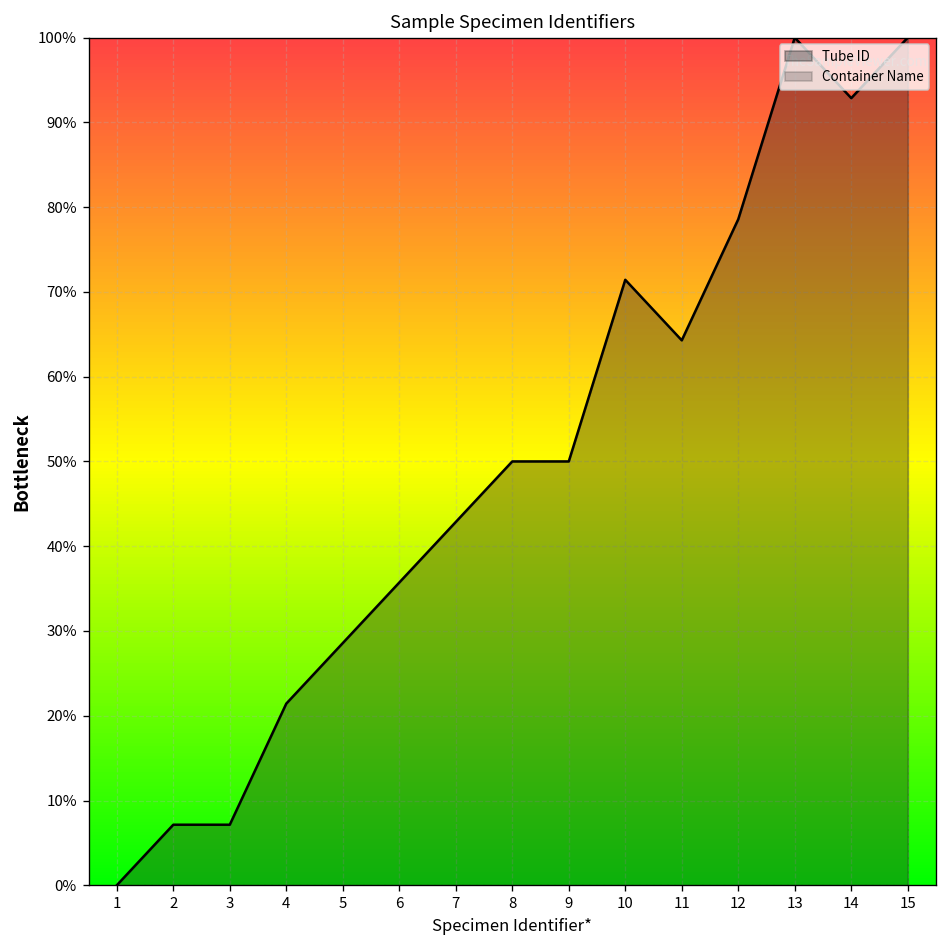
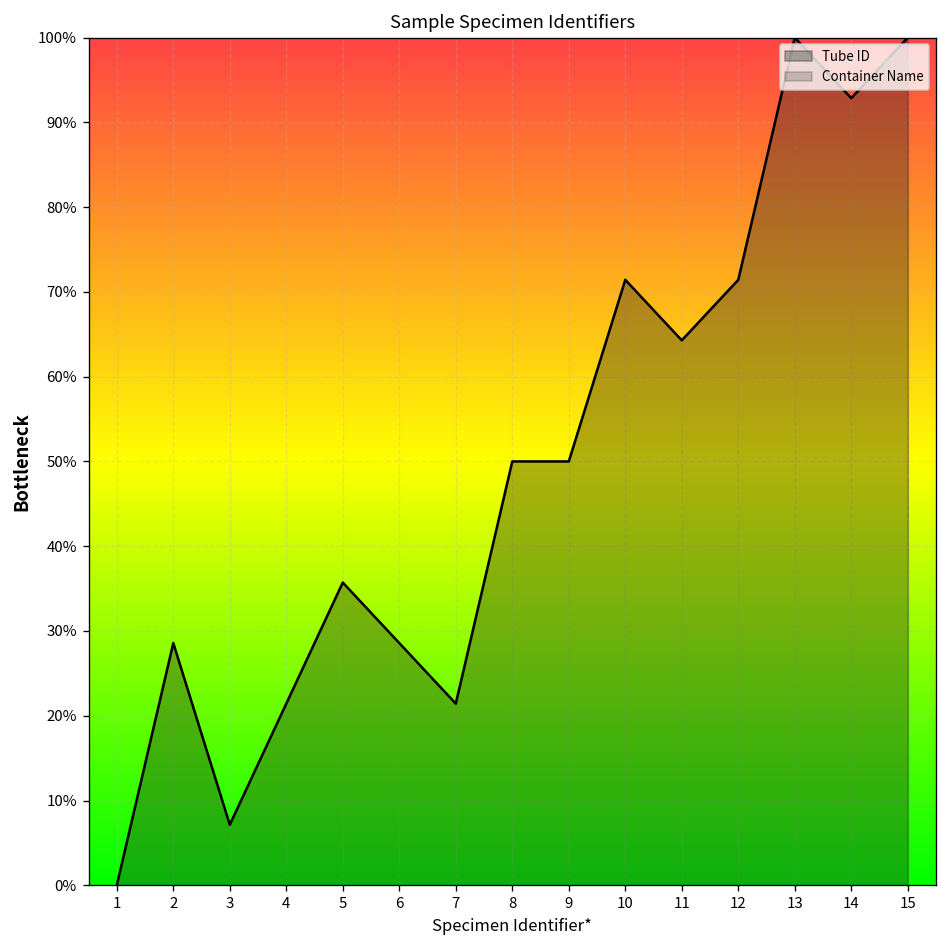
  {
    "1": "0%",
-   "2": "7%",
+   "2": "29%",
    "3": "7%",
    "4": "21%",
-   "5": "29%",
-   "6": "36%",
-   "7": "43%",
+   "5": "36%",
+   "6": "29%",
+   "7": "21%",
    "8": "50%",
    "9": "50%",
    "10": "71%",
    "11": "64%",
-   "12": "79%",
+   "12": "71%",
    "13": "100%",
    "14": "93%",
    "15": "100%"
  }
